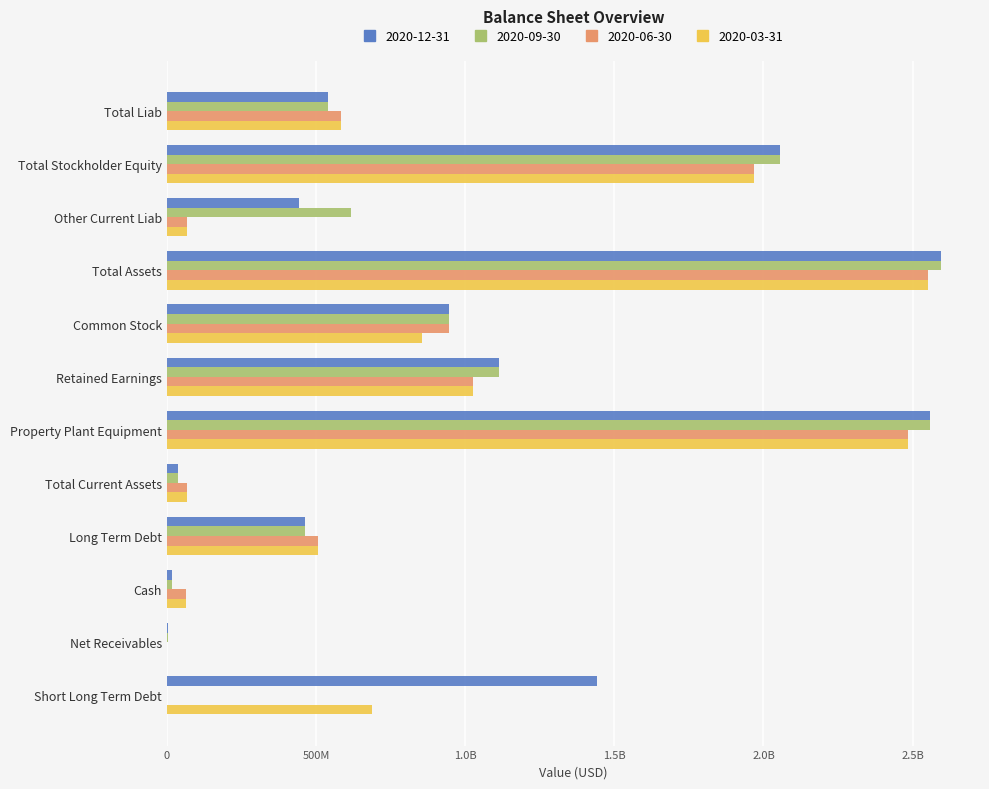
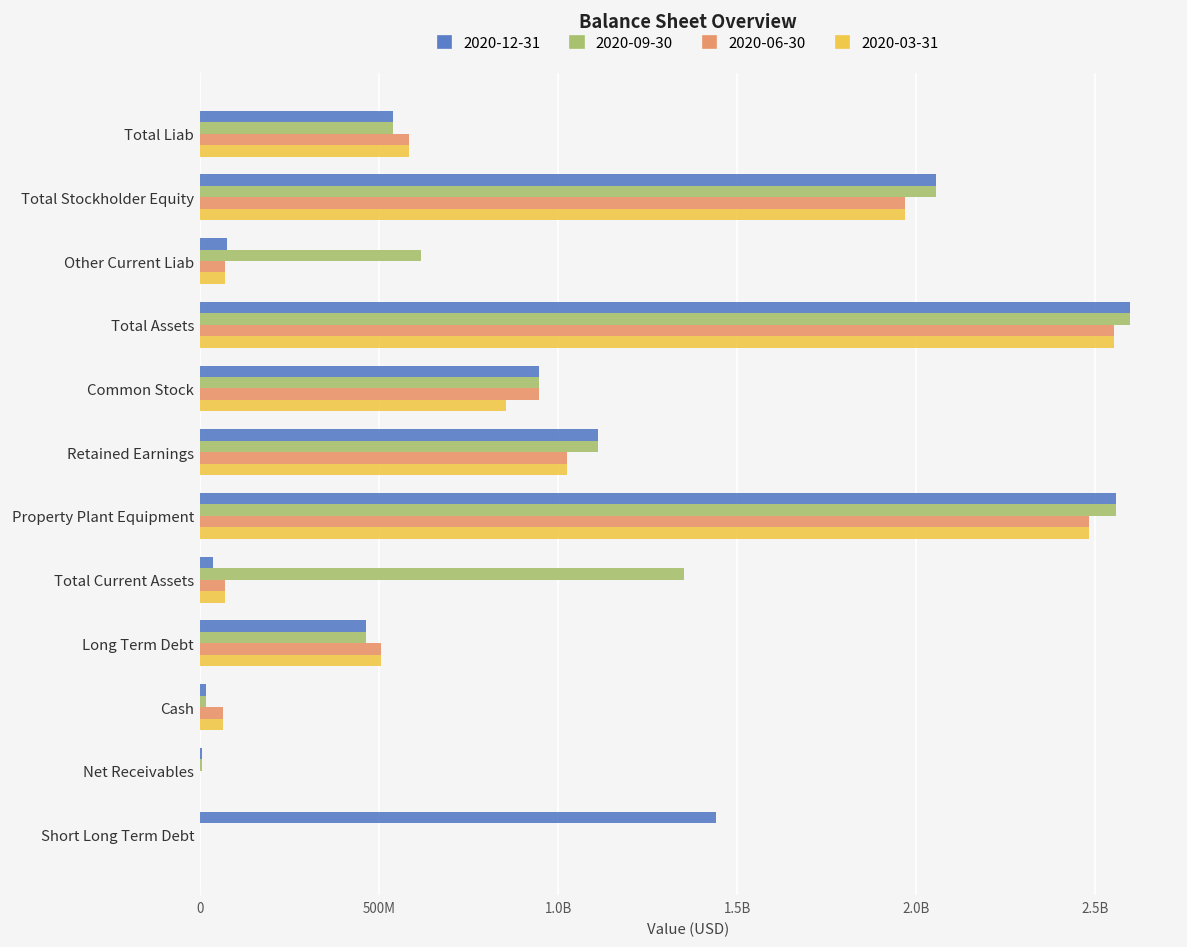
  {
    "2020-12-31": {
      "Total Liab": 540000000,
      "Total Stockholder Equity": 2060000000,
-     "Other Current Liab": 440000000,
+     "Other Current Liab": 80000000,
      "Total Assets": 2600000000,
      "Common Stock": 950000000,
      "Retained Earnings": 1110000000,
      "Property Plant Equipment": 2560000000,
      "Total Current Assets": 40000000,
      "Long Term Debt": 460000000,
      "Cash": 20000000,
      "Short Long Term Debt": 1440000000
    },
    "2020-09-30": {
      "Total Liab": 540000000,
      "Total Stockholder Equity": 2060000000,
      "Other Current Liab": 620000000,
      "Total Assets": 2600000000,
      "Common Stock": 950000000,
      "Retained Earnings": 1110000000,
      "Property Plant Equipment": 2560000000,
-     "Total Current Assets": 40000000,
+     "Total Current Assets": 1350000000,
      "Long Term Debt": 460000000,
      "Cash": 20000000
    },
    "2020-06-30": {
      "Total Liab": 580000000,
      "Total Stockholder Equity": 1970000000,
      "Other Current Liab": 70000000,
      "Total Assets": 2550000000,
      "Common Stock": 950000000,
      "Retained Earnings": 1030000000,
      "Property Plant Equipment": 2480000000,
      "Total Current Assets": 70000000,
      "Long Term Debt": 510000000,
      "Cash": 60000000
    },
    "2020-03-31": {
      "Total Liab": 580000000,
      "Total Stockholder Equity": 1970000000,
      "Other Current Liab": 70000000,
      "Total Assets": 2550000000,
      "Common Stock": 850000000,
      "Retained Earnings": 1030000000,
      "Property Plant Equipment": 2480000000,
      "Total Current Assets": 70000000,
      "Long Term Debt": 510000000,
      "Cash": 60000000,
-     "Short Long Term Debt": 690000000
+     "Short Long Term Debt": 0
    }
  }
